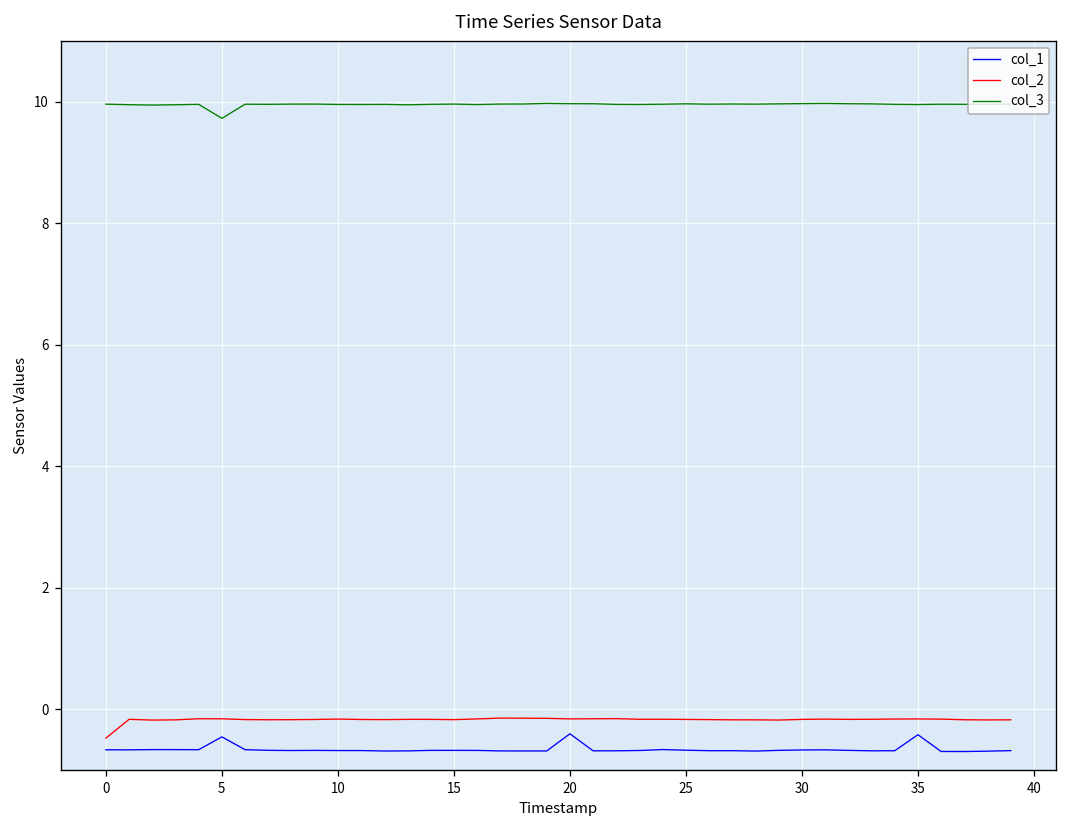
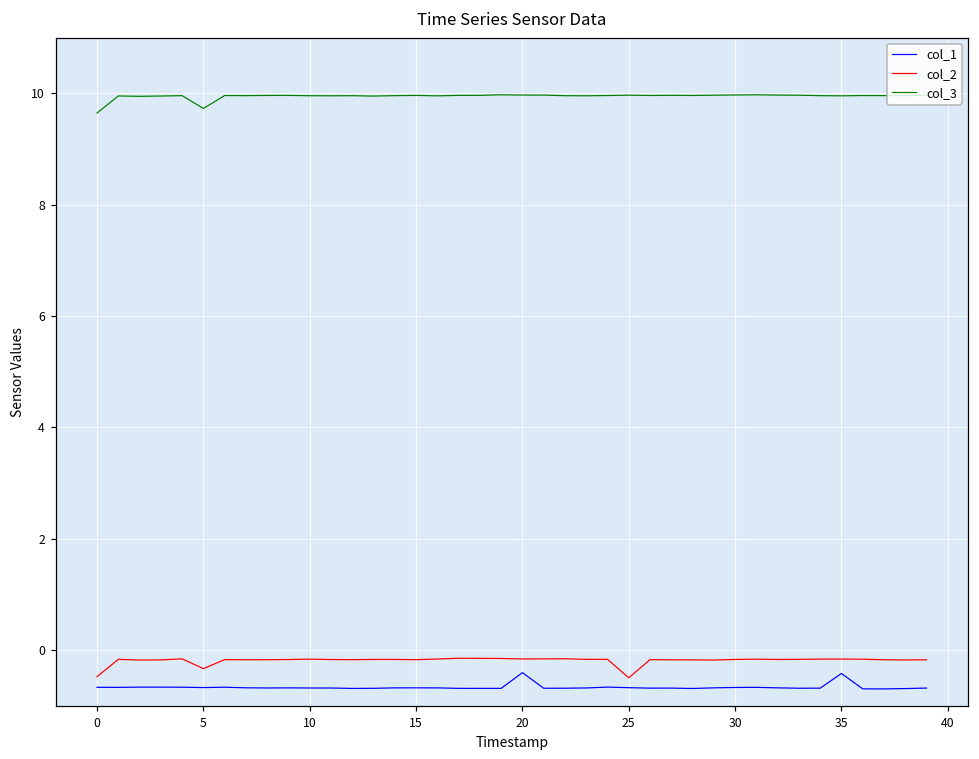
  {
    "col_1": {
      "0": -0.7,
-     "5": -0.5,
+     "5": -0.7,
      "10": -0.7,
      "15": -0.7,
      "20": -0.4,
      "25": -0.7,
      "30": -0.7,
      "35": -0.4
    },
    "col_2": {
      "0": -0.5,
-     "5": -0.2,
+     "5": -0.3,
      "10": -0.2,
      "15": -0.2,
      "20": -0.2,
-     "25": -0.2,
+     "25": -0.5,
      "30": -0.2,
      "35": -0.2
    },
    "col_3": {
-     "0": 10.0,
+     "0": 9.6,
      "5": 9.7,
      "10": 10.0,
      "15": 10.0,
      "20": 10.0,
      "25": 10.0,
      "30": 10.0,
      "35": 10.0
    }
  }
